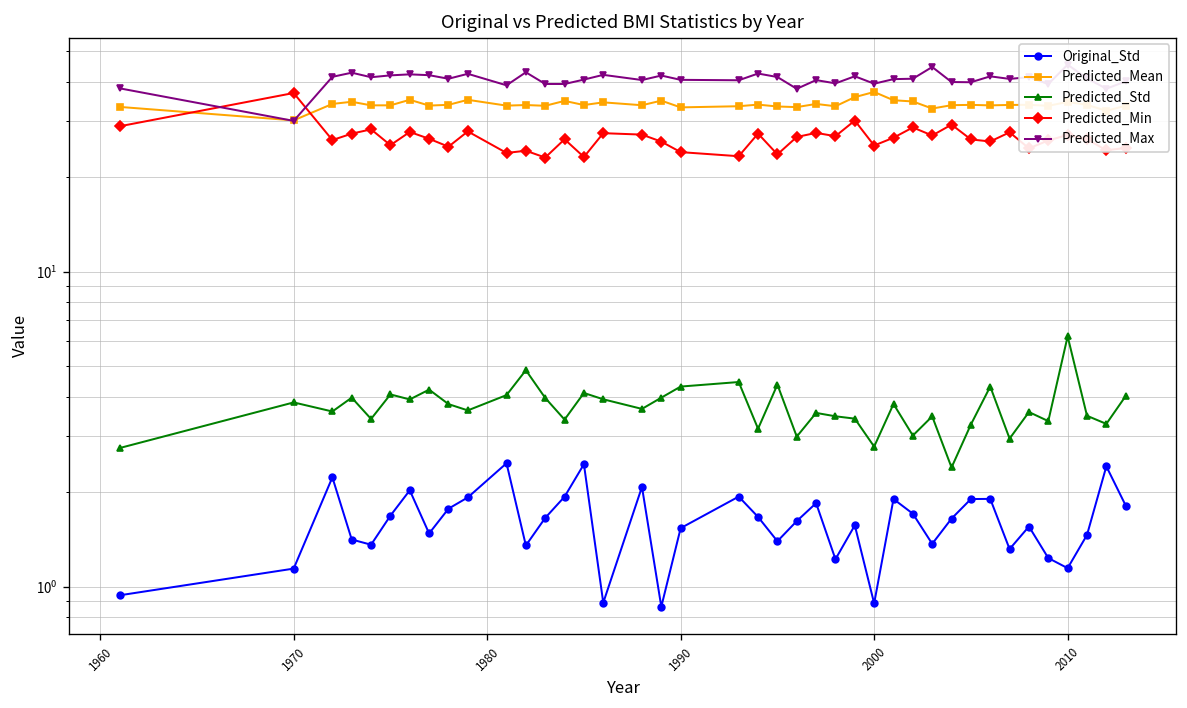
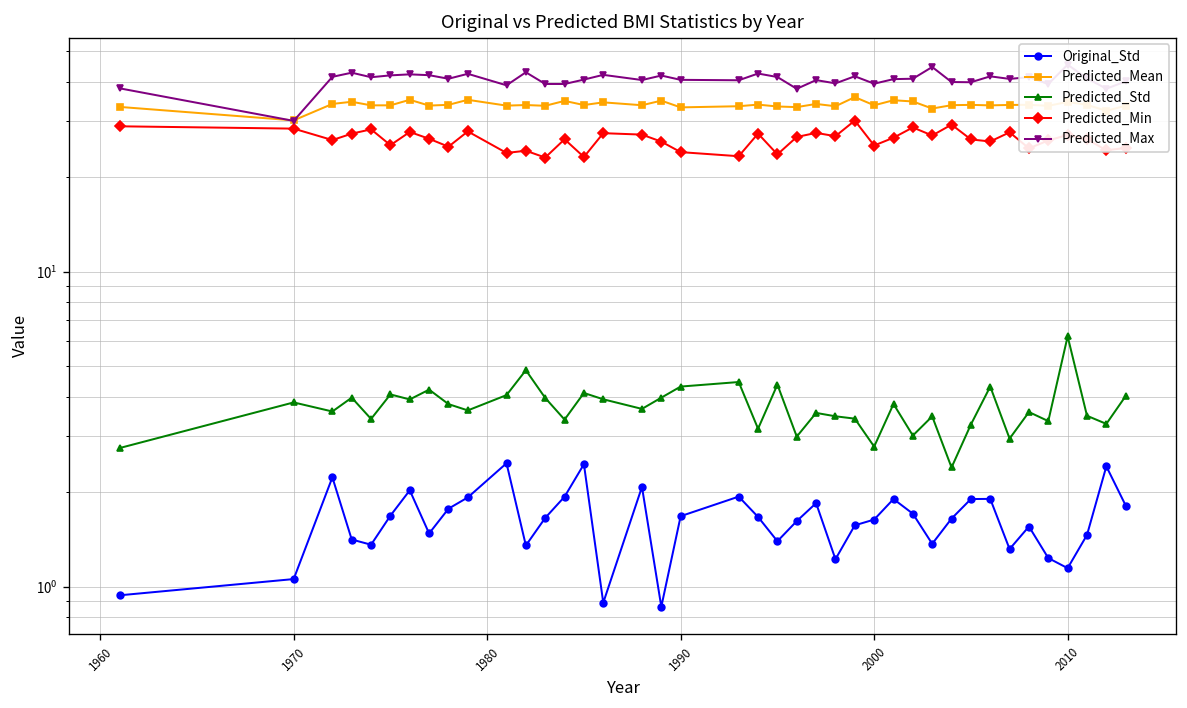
  {
    "Original_Std": {
-     "1970": 1.14,
-     "1990": 1.5,
-     "2000": 0.88,
+     "1970": 1.06,
+     "1990": 1.7,
+     "2000": 1.6,
      "2010": 1.1
    },
    "Predicted_Mean": {
      "1990": 33,
-     "2000": 37
+     "2000": 34
    },
    "Predicted_Std": {
      "1970": 3.8,
      "1990": 4.3,
      "2000": 2.8,
      "2010": 6.2
    },
    "Predicted_Min": {
-     "1970": 37,
+     "1970": 28,
      "1990": 24,
      "2000": 25
    },
    "Predicted_Max": {
      "1990": 41,
      "2000": 39
    }
  }
